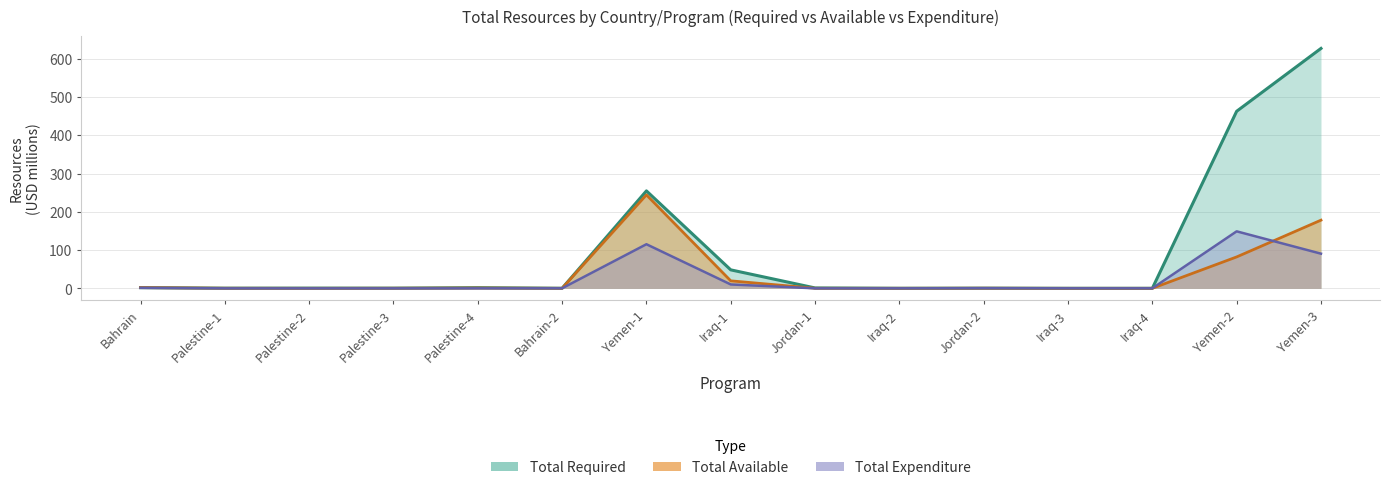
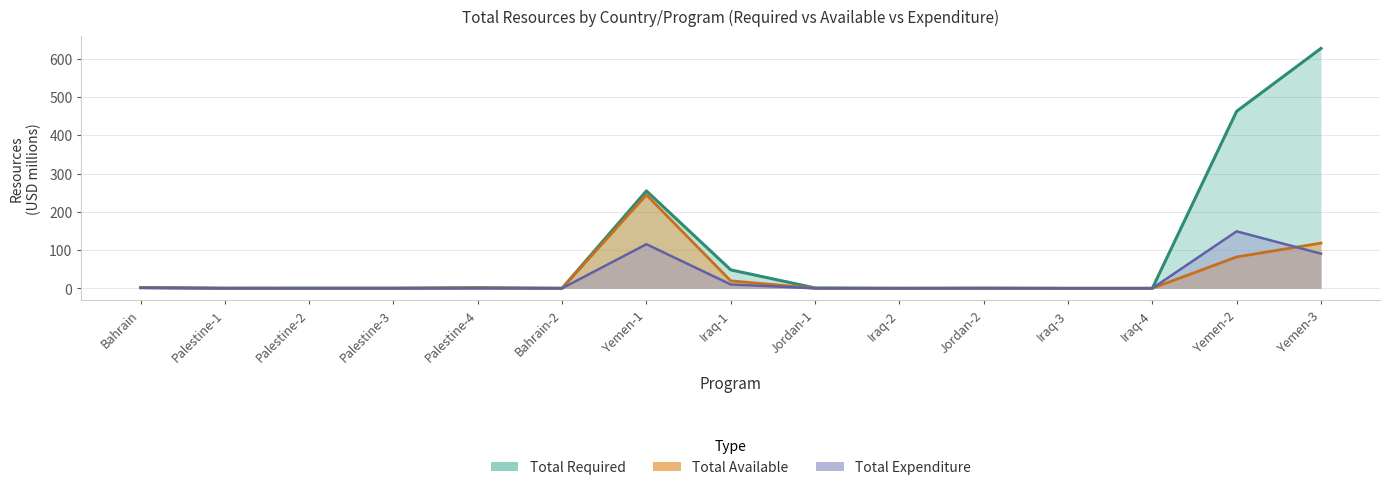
  {
    "Total Available": {
      "Yemen-1": 240,
      "Iraq-1": 20,
      "Yemen-2": 80,
-     "Yemen-3": 180
+     "Yemen-3": 120
    }
  }
